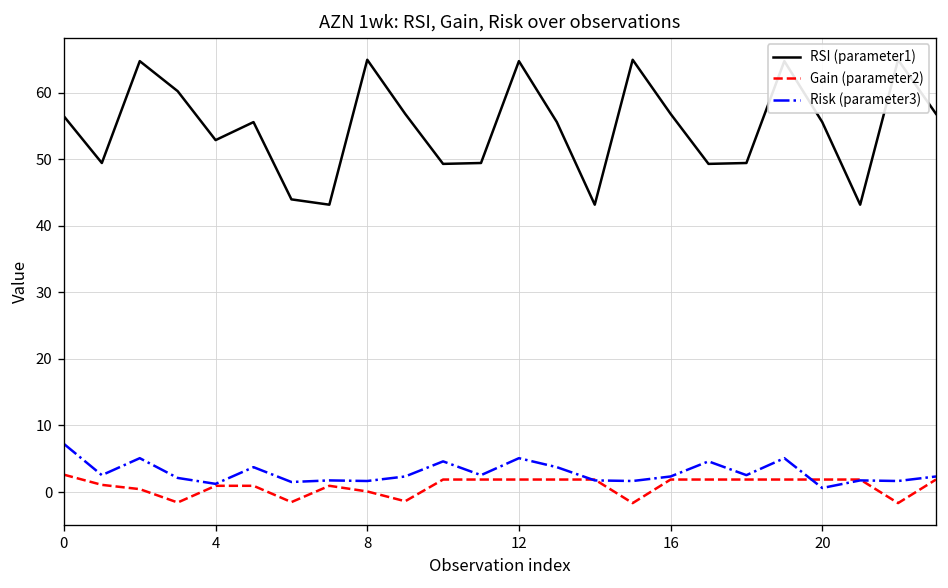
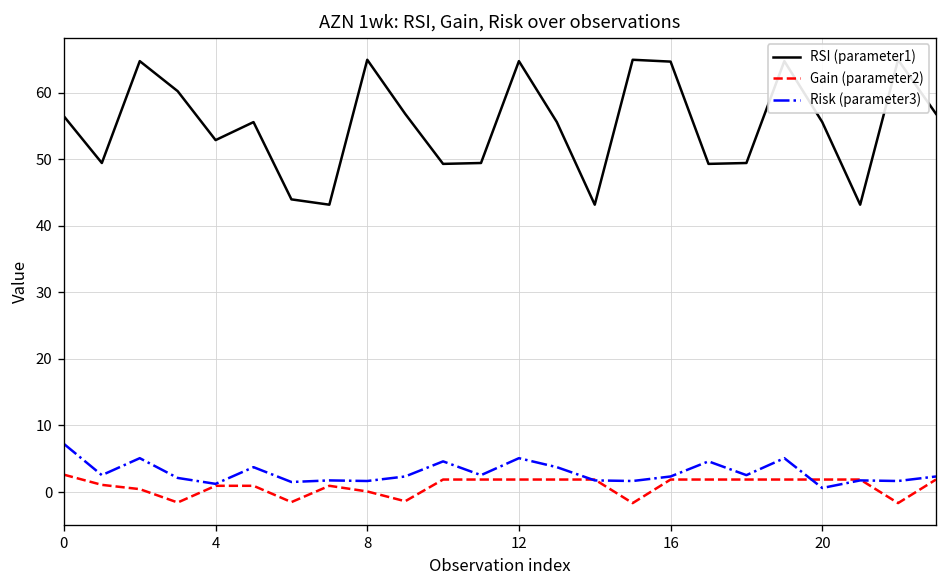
  {
    "RSI (parameter1)": {
      "0": 56,
      "4": 53,
      "8": 65,
      "12": 65,
-     "16": 57,
+     "16": 65,
      "20": 56
    },
    "Gain (parameter2)": {
      "0": 3,
      "8": 0,
      "12": 2,
      "20": 2
    },
    "Risk (parameter3)": {
      "0": 7,
      "8": 2,
      "12": 5,
      "20": 1
    }
  }
